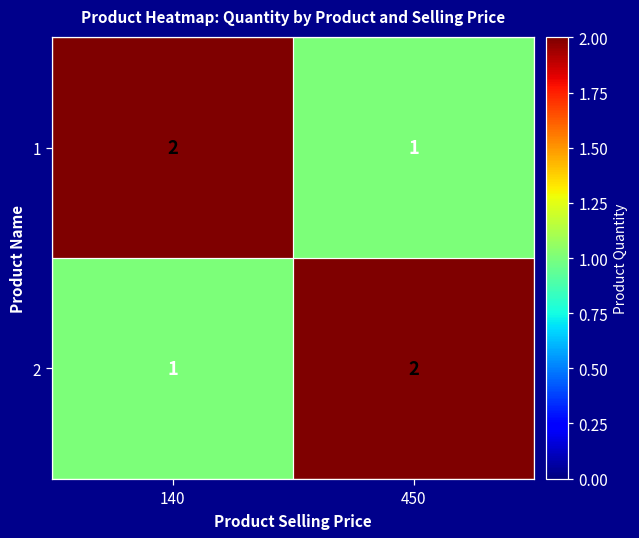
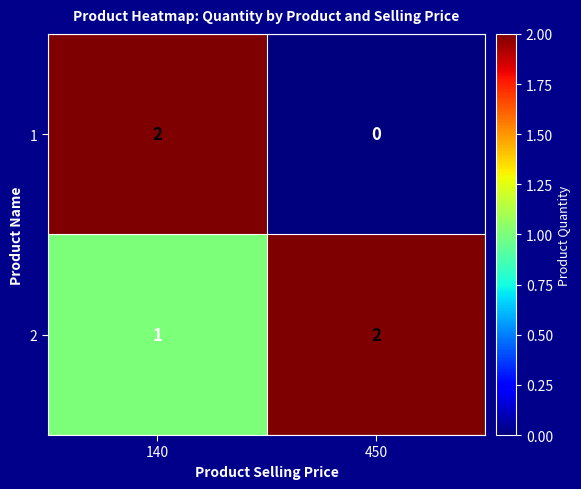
  {
    "1": {
      "140": 2,
-     "450": 1
+     "450": 0
    },
    "2": {
      "140": 1,
      "450": 2
    }
  }
